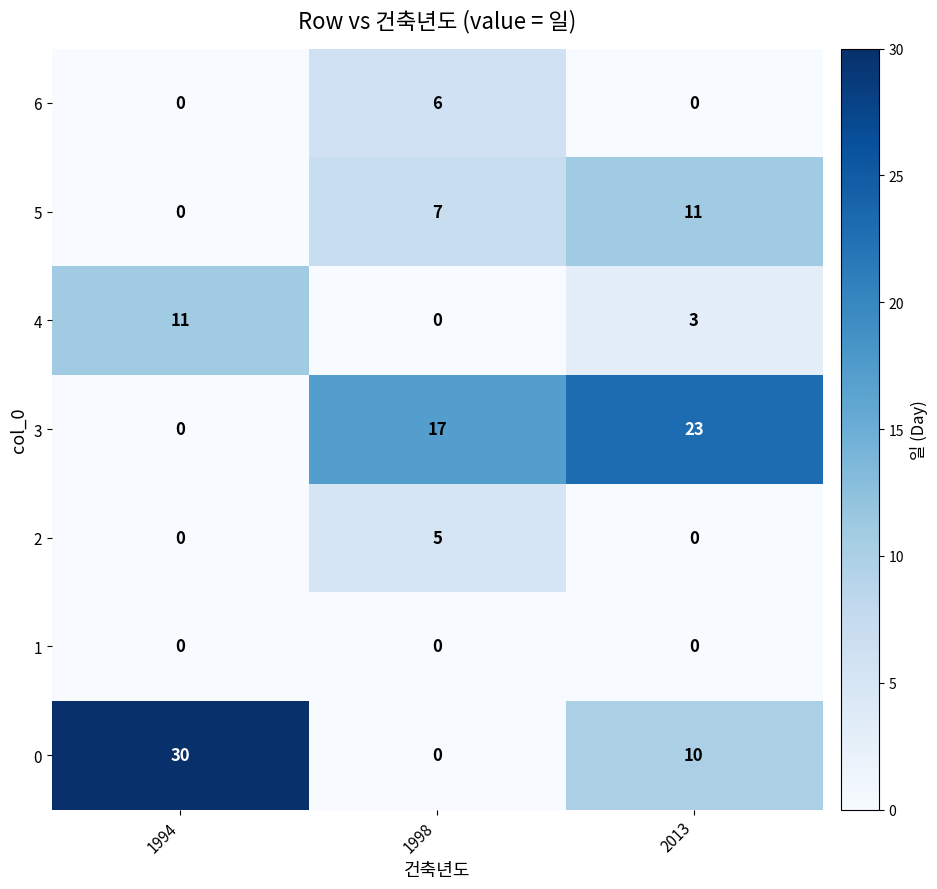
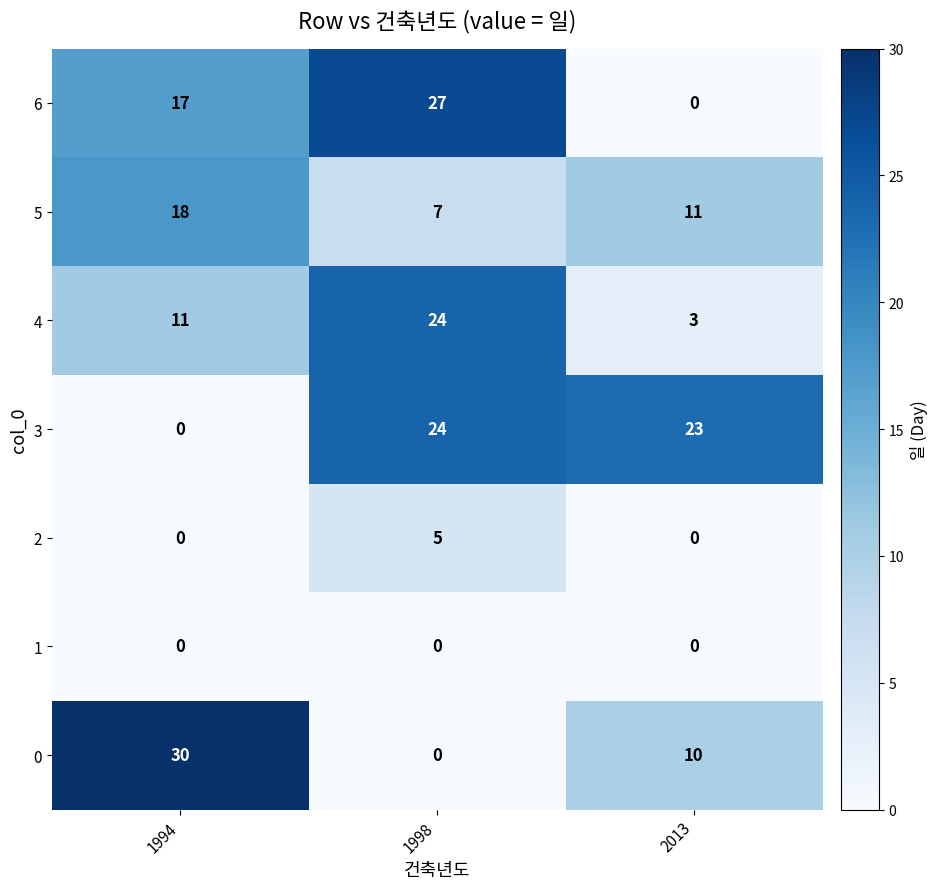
  {
    "6": {
-     "1994": 0,
-     "1998": 6,
+     "1994": 17,
+     "1998": 27,
      "2013": 0
    },
    "5": {
-     "1994": 0,
+     "1994": 18,
      "1998": 7,
      "2013": 11
    },
    "4": {
      "1994": 11,
-     "1998": 0,
+     "1998": 24,
      "2013": 3
    },
    "3": {
      "1994": 0,
-     "1998": 17,
+     "1998": 24,
      "2013": 23
    },
    "2": {
      "1994": 0,
      "1998": 5,
      "2013": 0
    },
    "1": {
      "1994": 0,
      "1998": 0,
      "2013": 0
    },
    "0": {
      "1994": 30,
      "1998": 0,
      "2013": 10
    }
  }
